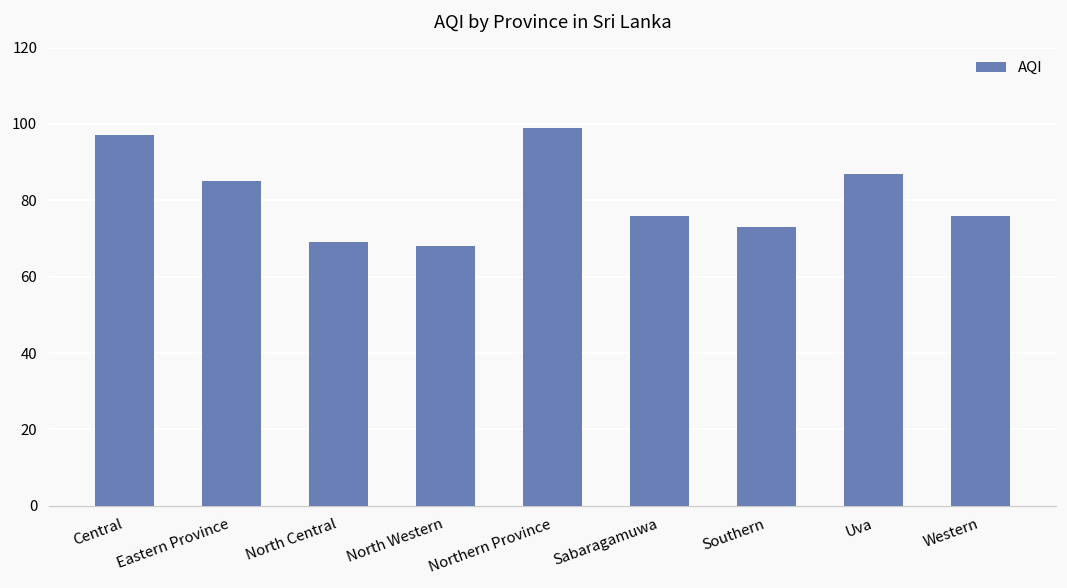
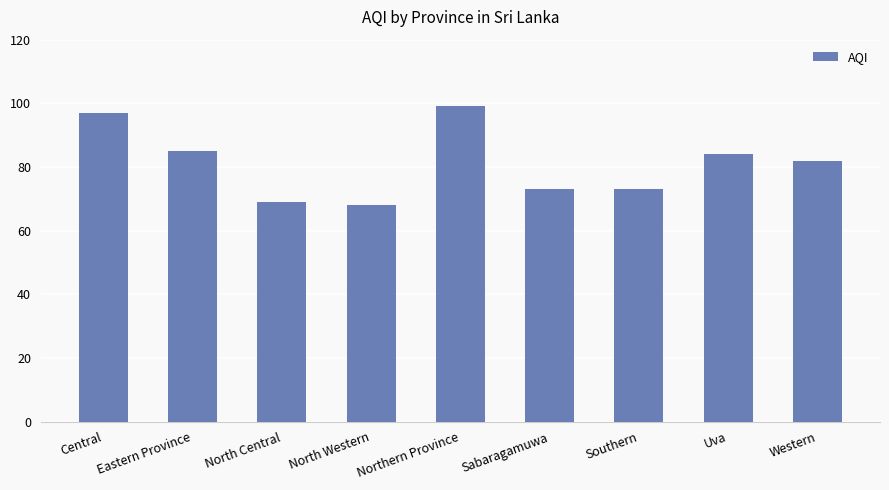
  {
    "Central": 97,
    "Eastern Province": 85,
    "North Central": 69,
    "North Western": 68,
    "Northern Province": 99,
-   "Sabaragamuwa": 76,
+   "Sabaragamuwa": 73,
    "Southern": 73,
-   "Uva": 87,
-   "Western": 76
+   "Uva": 84,
+   "Western": 82
  }
